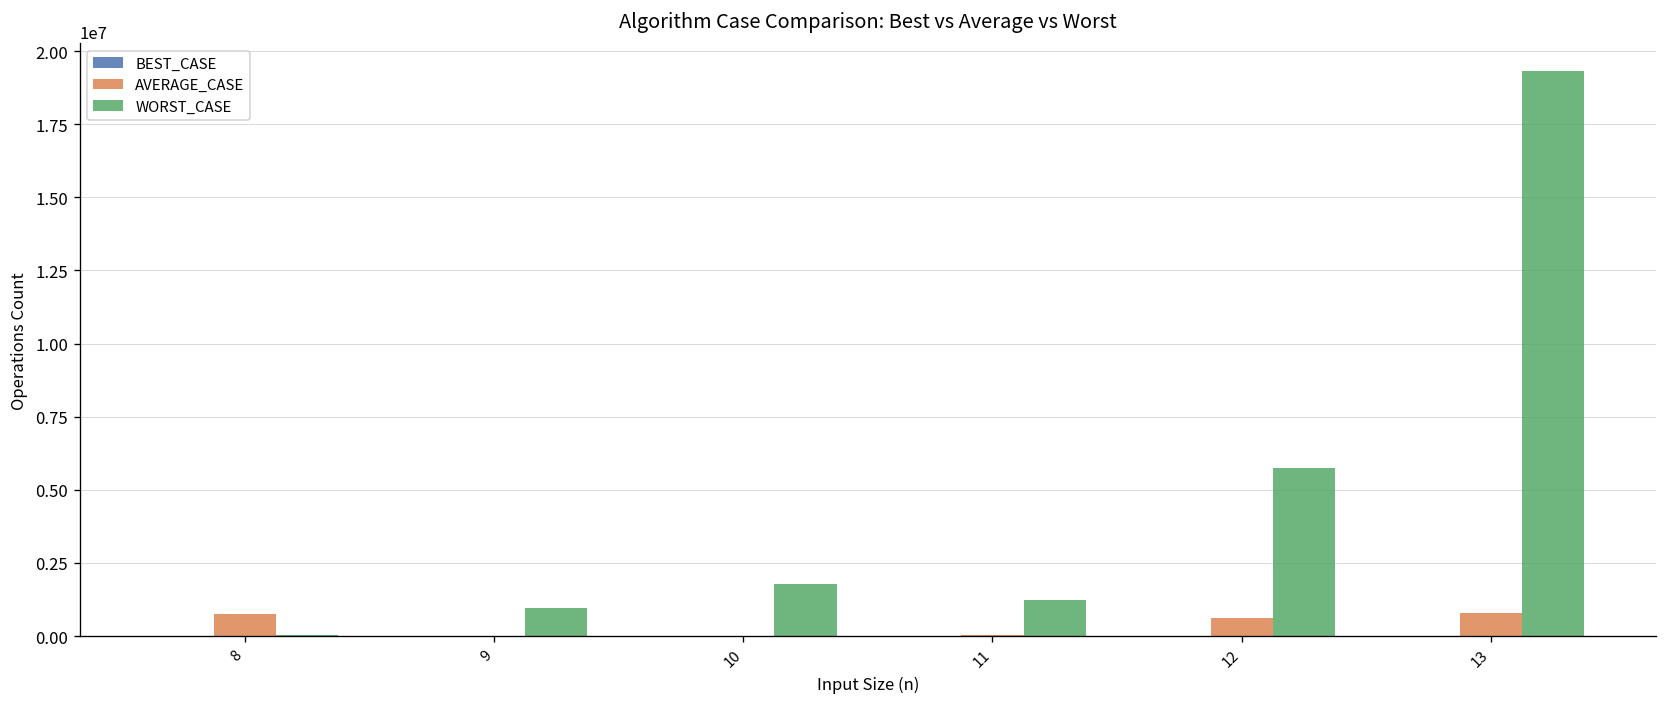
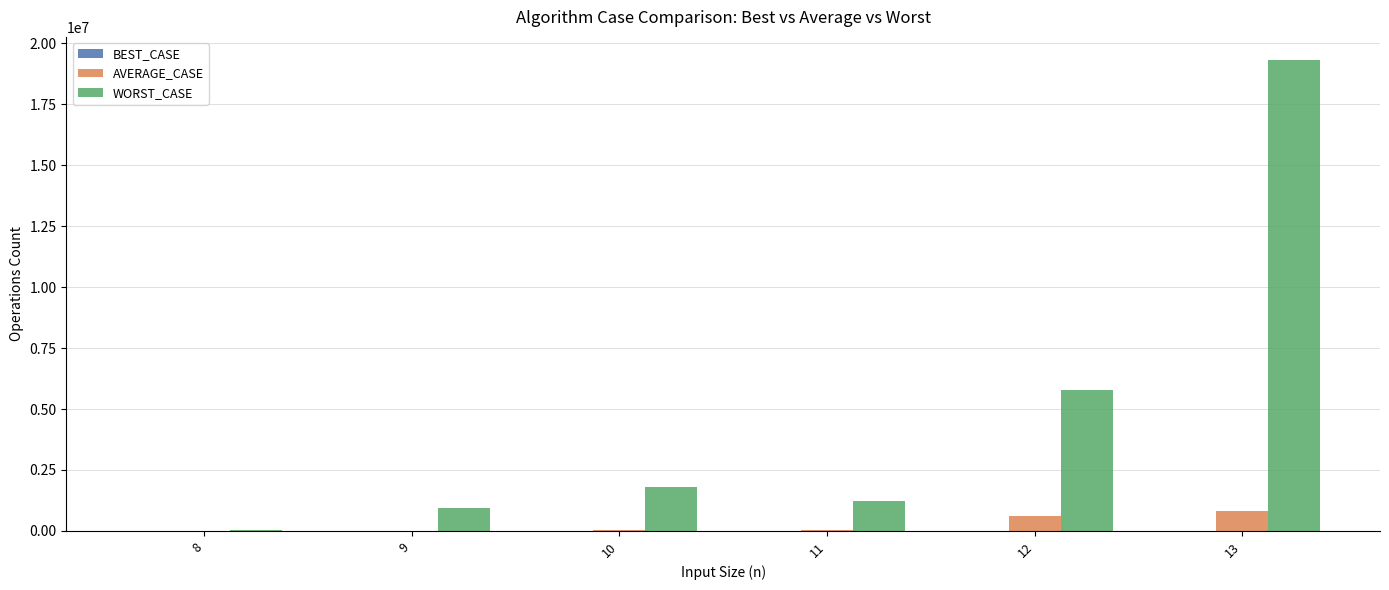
  {
    "AVERAGE_CASE": {
-     "8": 800000,
+     "8": 0,
      "12": 600000,
      "13": 800000
    },
    "WORST_CASE": {
      "9": 900000,
      "10": 1800000,
      "11": 1200000,
      "12": 5800000,
      "13": 19300000
    }
  }
